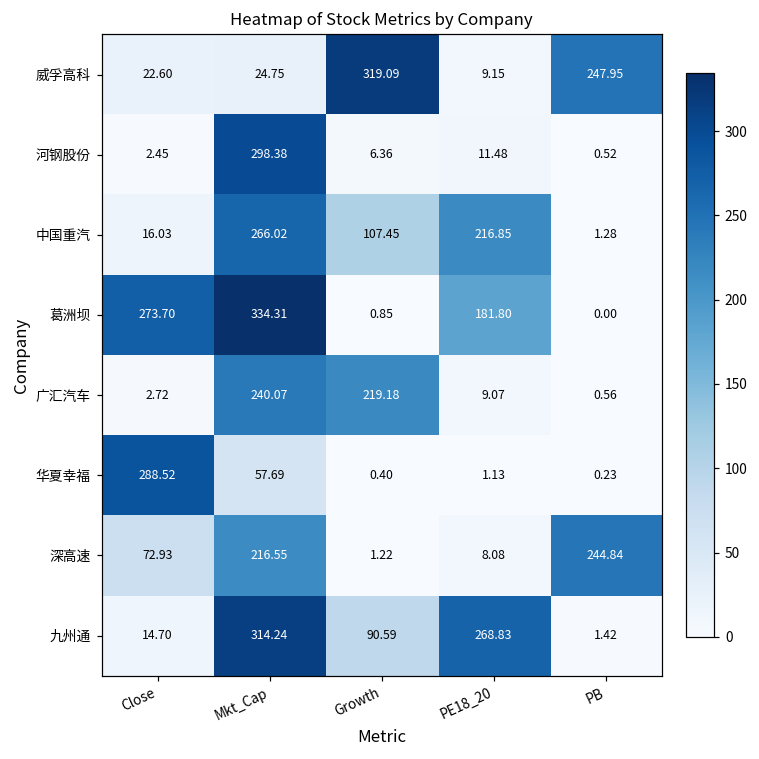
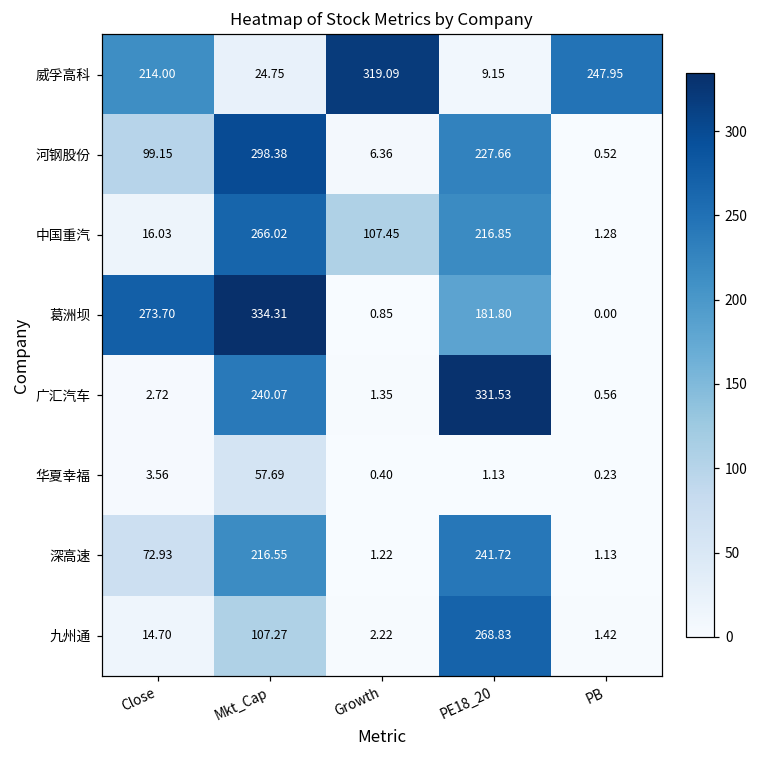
  {
    "威孚高科": {
-     "Close": 22.60,
+     "Close": 214.00,
      "Mkt_Cap": 24.75,
      "Growth": 319.09,
      "PE18_20": 9.15,
      "PB": 247.95
    },
    "河钢股份": {
-     "Close": 2.45,
+     "Close": 99.15,
      "Mkt_Cap": 298.38,
      "Growth": 6.36,
-     "PE18_20": 11.48,
+     "PE18_20": 227.66,
      "PB": 0.52
    },
    "中国重汽": {
      "Close": 16.03,
      "Mkt_Cap": 266.02,
      "Growth": 107.45,
      "PE18_20": 216.85,
      "PB": 1.28
    },
    "葛洲坝": {
      "Close": 273.70,
      "Mkt_Cap": 334.31,
      "Growth": 0.85,
      "PE18_20": 181.80,
      "PB": 0.00
    },
    "广汇汽车": {
      "Close": 2.72,
      "Mkt_Cap": 240.07,
-     "Growth": 219.18,
-     "PE18_20": 9.07,
+     "Growth": 1.35,
+     "PE18_20": 331.53,
      "PB": 0.56
    },
    "华夏幸福": {
-     "Close": 288.52,
+     "Close": 3.56,
      "Mkt_Cap": 57.69,
      "Growth": 0.40,
      "PE18_20": 1.13,
      "PB": 0.23
    },
    "深高速": {
      "Close": 72.93,
      "Mkt_Cap": 216.55,
      "Growth": 1.22,
-     "PE18_20": 8.08,
-     "PB": 244.84
+     "PE18_20": 241.72,
+     "PB": 1.13
    },
    "九州通": {
      "Close": 14.70,
-     "Mkt_Cap": 314.24,
-     "Growth": 90.59,
+     "Mkt_Cap": 107.27,
+     "Growth": 2.22,
      "PE18_20": 268.83,
      "PB": 1.42
    }
  }
